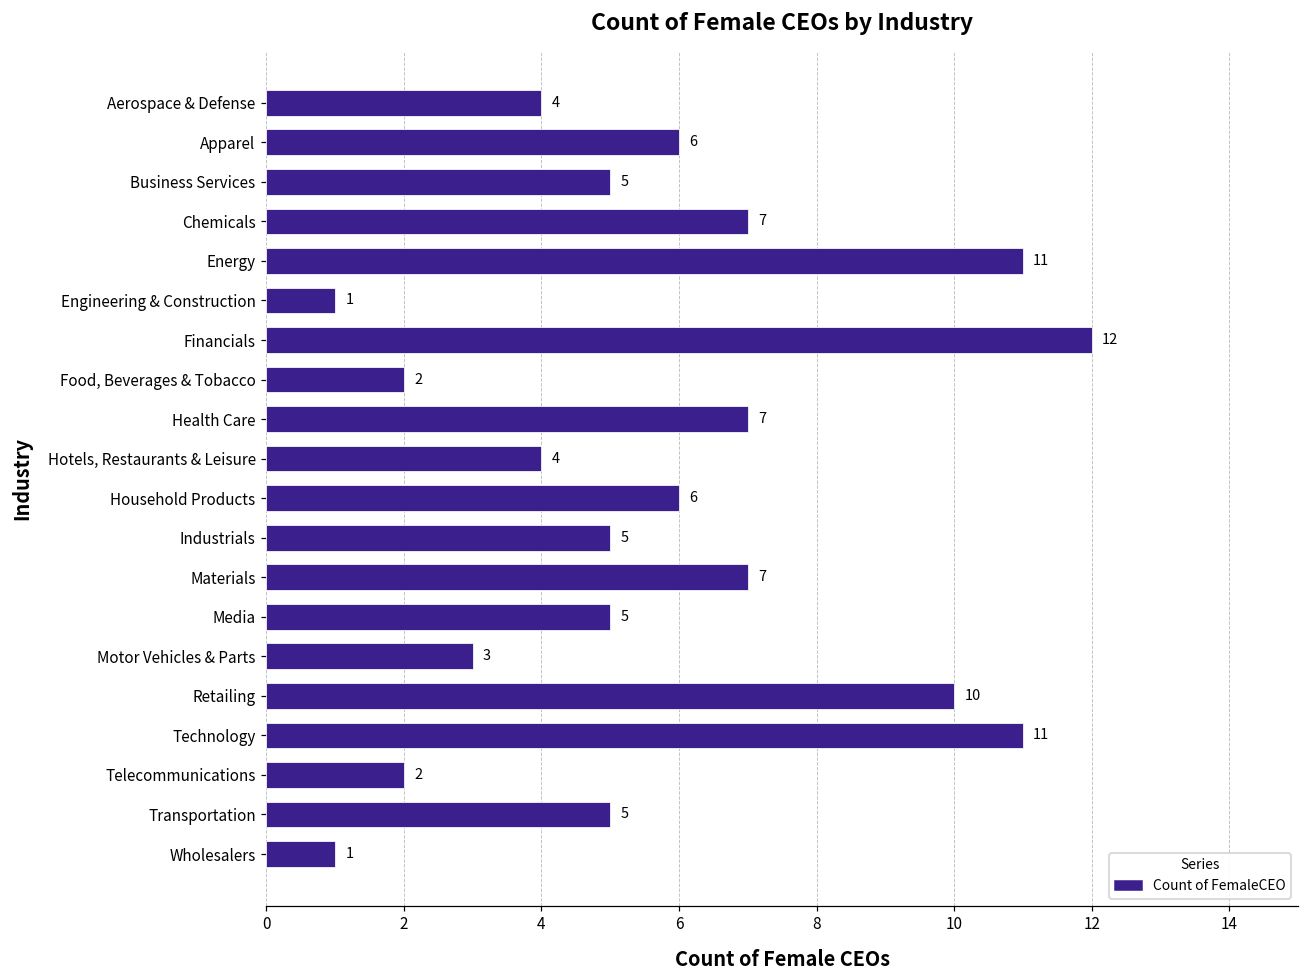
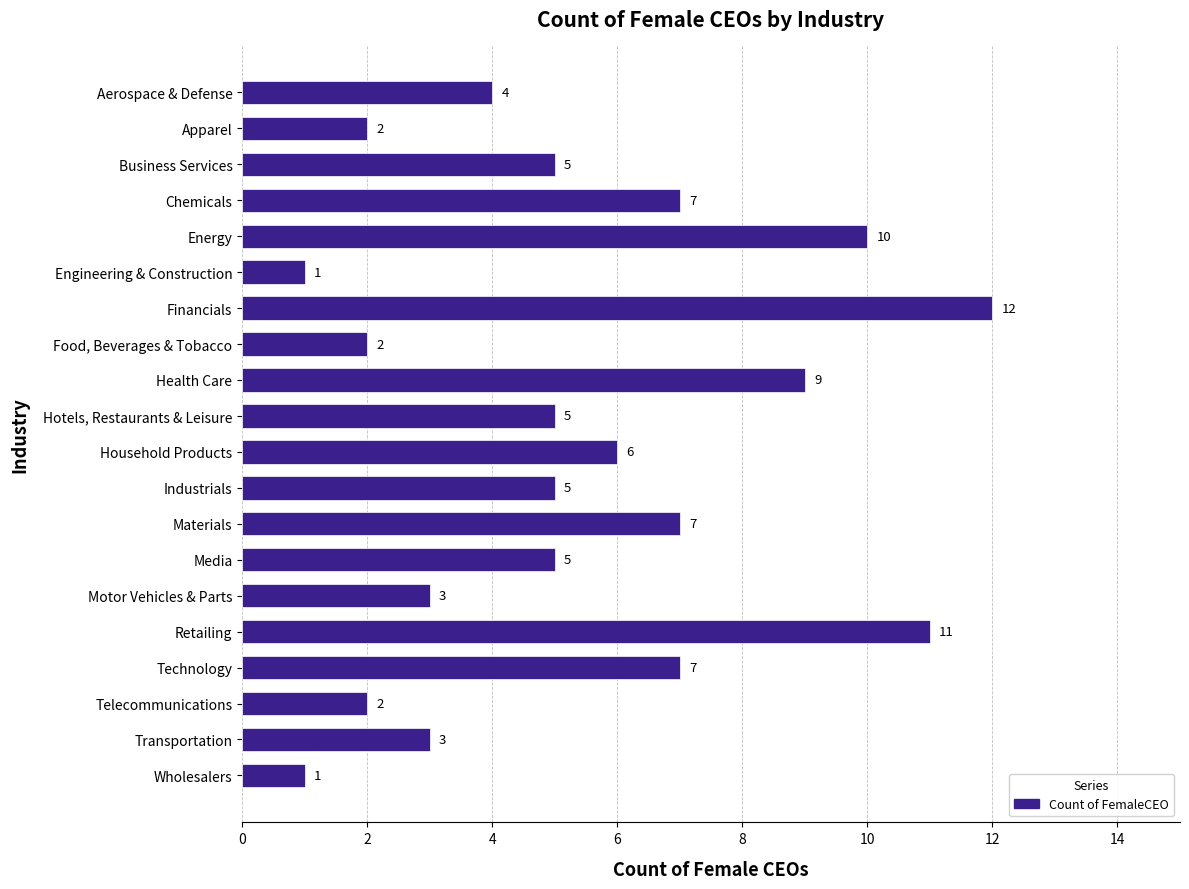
  {
    "Aerospace & Defense": 4,
-   "Apparel": 6,
+   "Apparel": 2,
    "Business Services": 5,
    "Chemicals": 7,
-   "Energy": 11,
+   "Energy": 10,
    "Engineering & Construction": 1,
    "Financials": 12,
    "Food, Beverages & Tobacco": 2,
-   "Health Care": 7,
-   "Hotels, Restaurants & Leisure": 4,
+   "Health Care": 9,
+   "Hotels, Restaurants & Leisure": 5,
    "Household Products": 6,
    "Industrials": 5,
    "Materials": 7,
    "Media": 5,
    "Motor Vehicles & Parts": 3,
-   "Retailing": 10,
-   "Technology": 11,
+   "Retailing": 11,
+   "Technology": 7,
    "Telecommunications": 2,
-   "Transportation": 5,
+   "Transportation": 3,
    "Wholesalers": 1
  }
